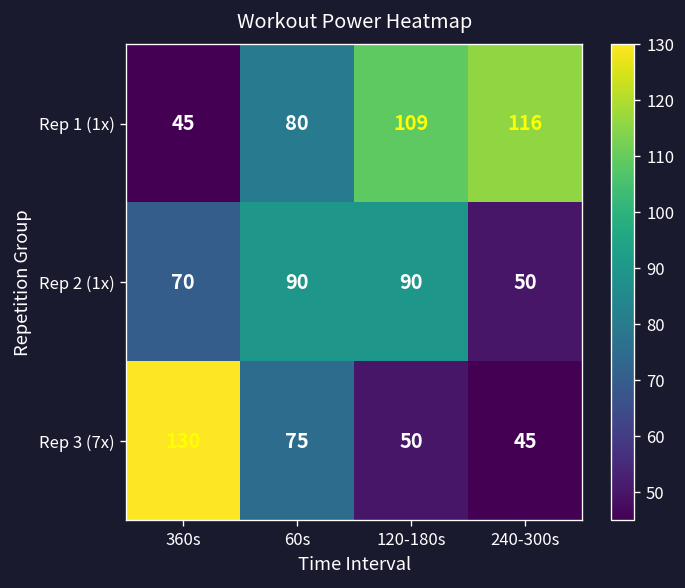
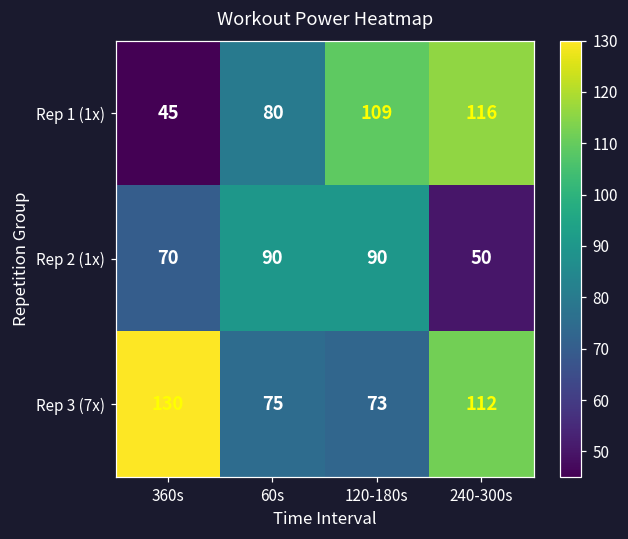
  {
    "Rep 1 (1x)": {
      "360s": 45,
      "60s": 80,
      "120-180s": 109,
      "240-300s": 116
    },
    "Rep 2 (1x)": {
      "360s": 70,
      "60s": 90,
      "120-180s": 90,
      "240-300s": 50
    },
    "Rep 3 (7x)": {
      "60s": 75,
-     "120-180s": 50,
-     "240-300s": 45
+     "120-180s": 73,
+     "240-300s": 112
    }
  }
